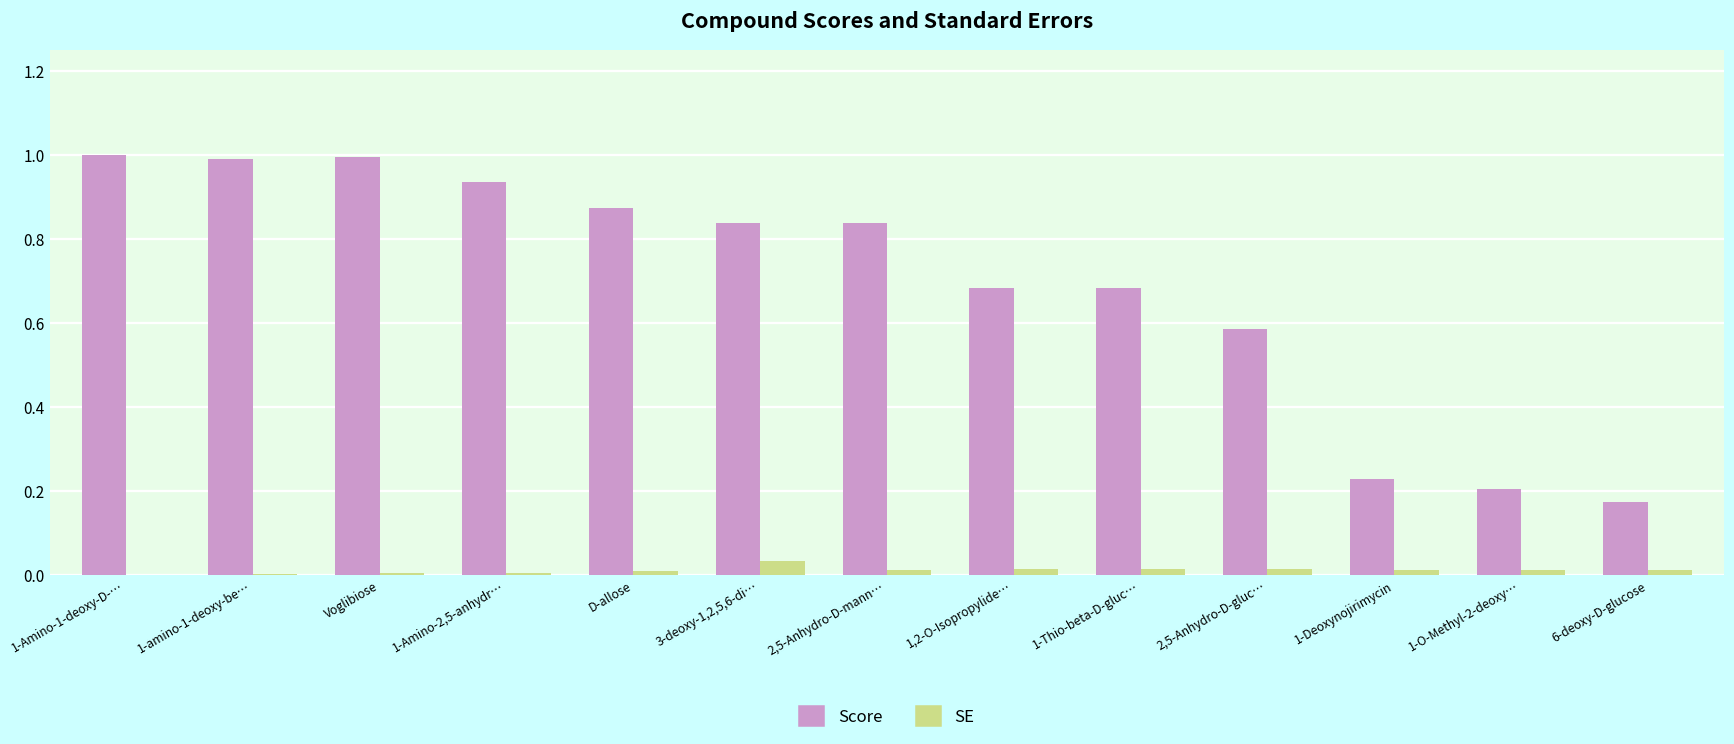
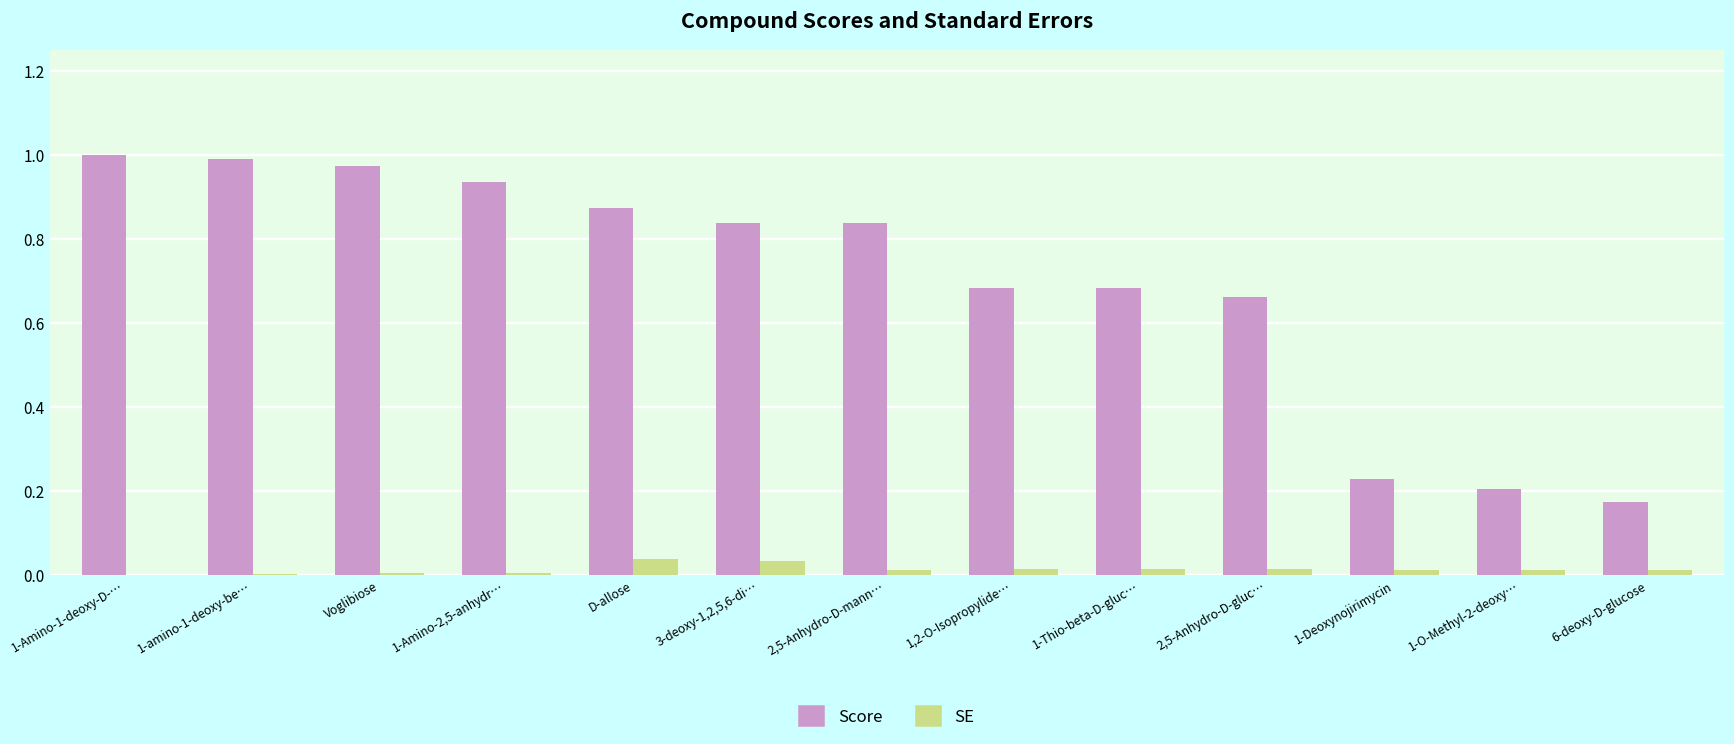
  {
    "Score": {
      "1-Amino-1-deoxy-D-…": 1.00,
      "1-amino-1-deoxy-be…": 0.99,
-     "Voglibiose": 1.00,
+     "Voglibiose": 0.98,
      "1-Amino-2,5-anhydr…": 0.94,
      "D-allose": 0.87,
      "3-deoxy-1,2,5,6-di…": 0.84,
      "2,5-Anhydro-D-mann…": 0.84,
      "1,2-O-Isopropylide…": 0.68,
      "1-Thio-beta-D-gluc…": 0.68,
-     "2,5-Anhydro-D-gluc…": 0.59,
+     "2,5-Anhydro-D-gluc…": 0.66,
      "1-Deoxynojirimycin": 0.23,
      "1-O-Methyl-2-deoxy…": 0.20,
      "6-deoxy-D-glucose": 0.17
    },
    "SE": {
      "1-Amino-1-deoxy-D-…": 0.00,
-     "D-allose": 0.01,
+     "D-allose": 0.04,
      "3-deoxy-1,2,5,6-di…": 0.03,
      "2,5-Anhydro-D-mann…": 0.01,
      "1,2-O-Isopropylide…": 0.01,
      "1-Thio-beta-D-gluc…": 0.01,
      "2,5-Anhydro-D-gluc…": 0.01,
      "1-Deoxynojirimycin": 0.01,
      "1-O-Methyl-2-deoxy…": 0.01,
      "6-deoxy-D-glucose": 0.01
    }
  }
